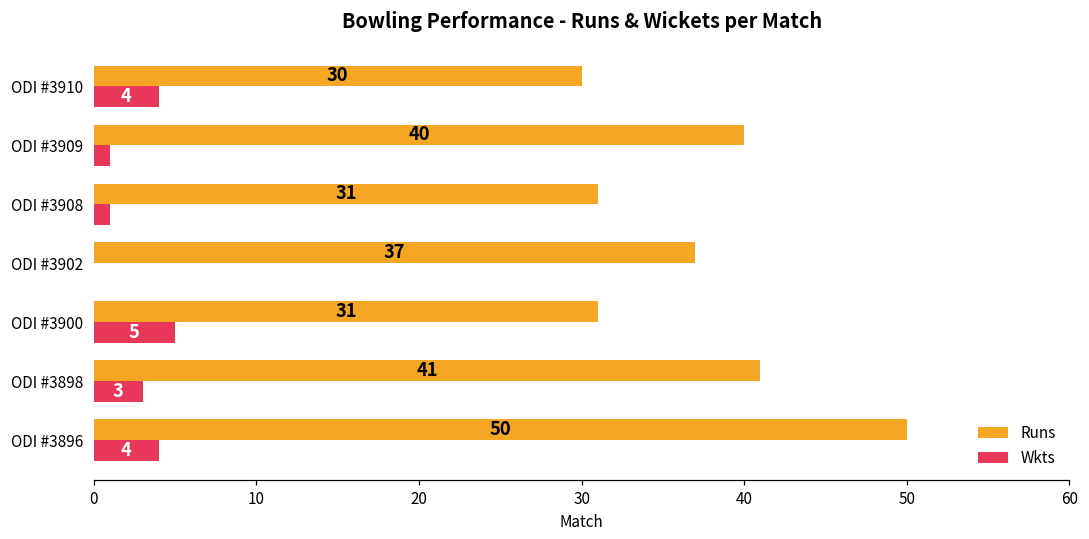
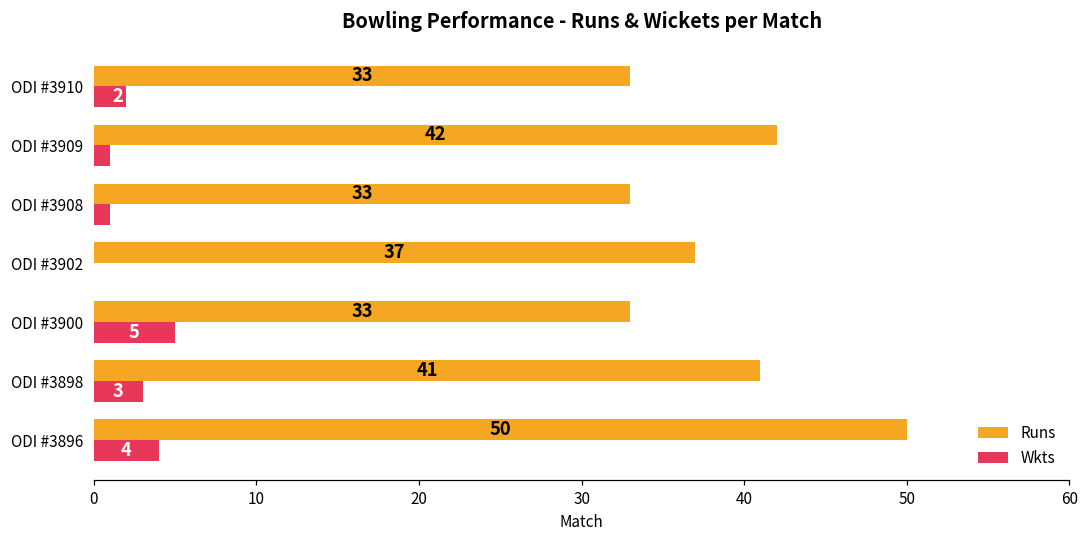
  {
    "Runs": {
-     "ODI #3910": 30,
-     "ODI #3909": 40,
-     "ODI #3908": 31,
+     "ODI #3910": 33,
+     "ODI #3909": 42,
+     "ODI #3908": 33,
      "ODI #3902": 37,
-     "ODI #3900": 31,
+     "ODI #3900": 33,
      "ODI #3898": 41,
      "ODI #3896": 50
    },
    "Wkts": {
-     "ODI #3910": 4,
+     "ODI #3910": 2,
      "ODI #3900": 5,
      "ODI #3898": 3,
      "ODI #3896": 4
    }
  }
